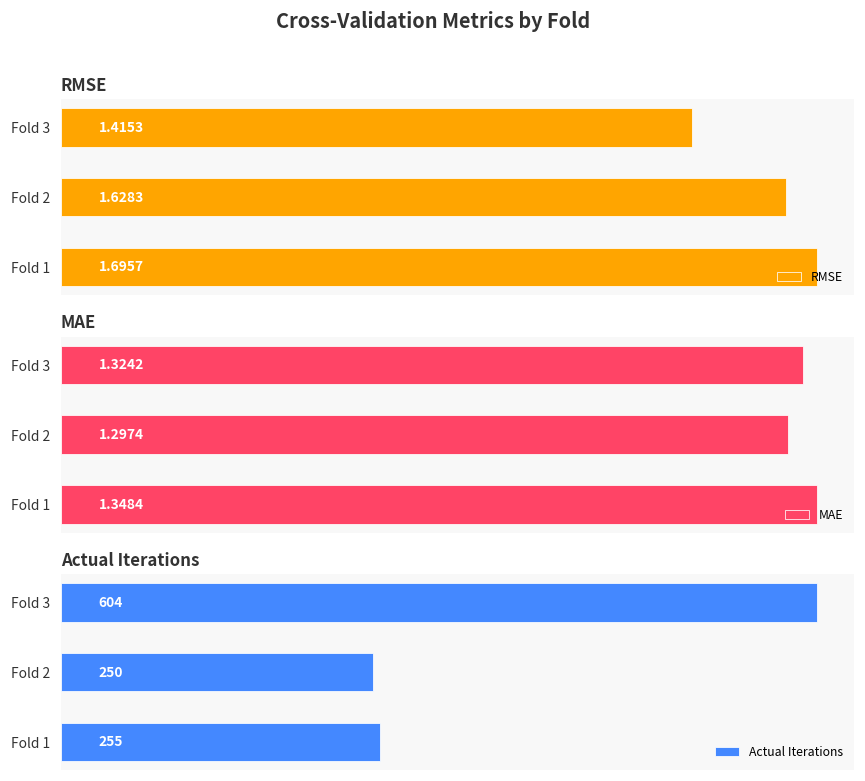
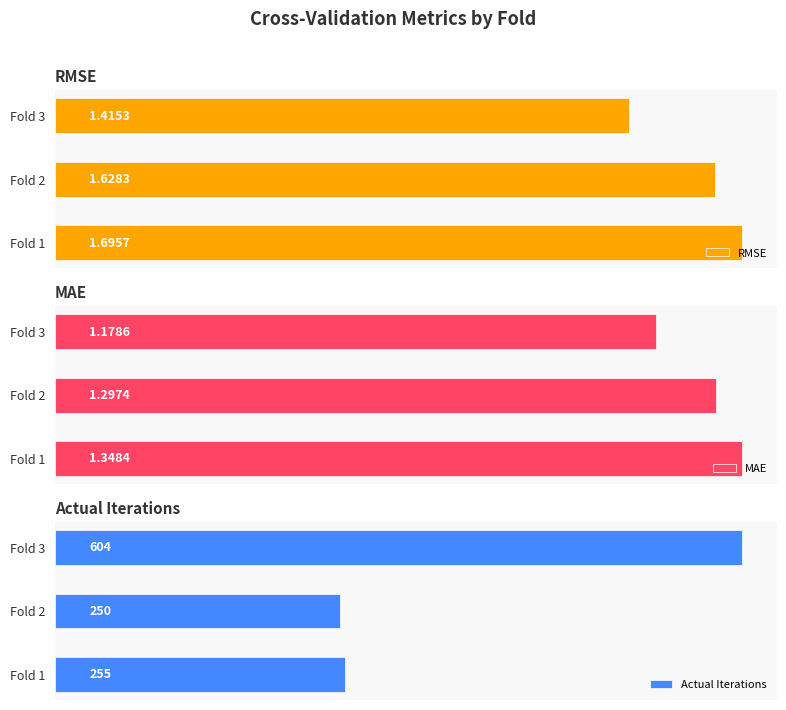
  {
    "RMSE": {
      "Fold 3": 1.4153,
      "Fold 2": 1.6283,
      "Fold 1": 1.6957
    },
    "MAE": {
-     "Fold 3": 1.3242,
+     "Fold 3": 1.1786,
      "Fold 2": 1.2974,
      "Fold 1": 1.3484
    },
    "Actual Iterations": {
      "Fold 3": 604,
      "Fold 2": 250,
      "Fold 1": 255
    }
  }
